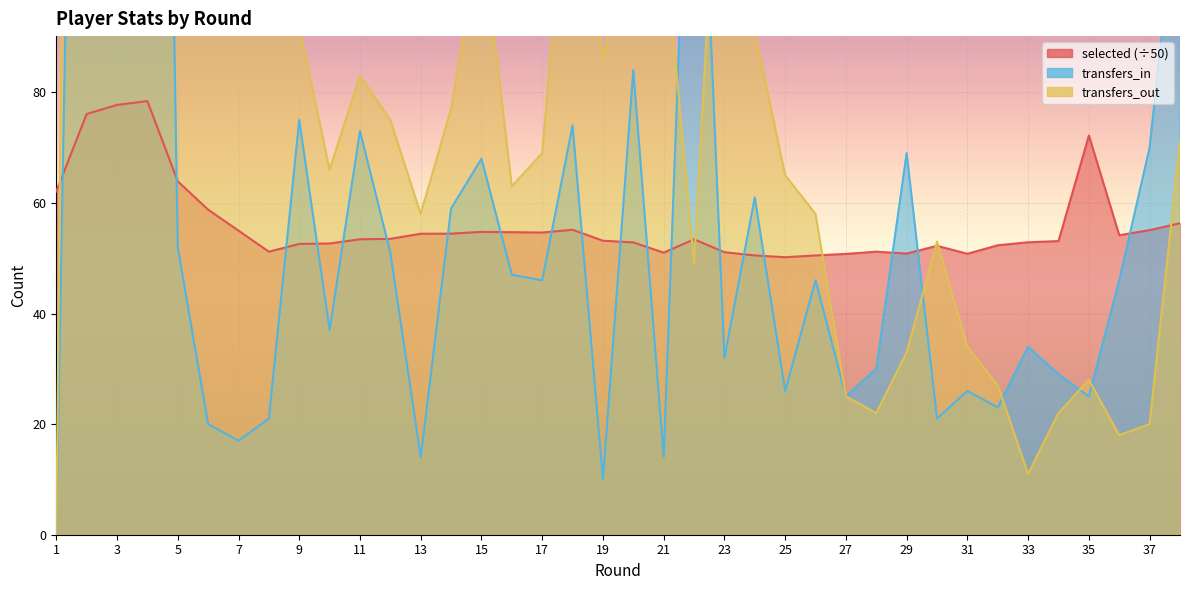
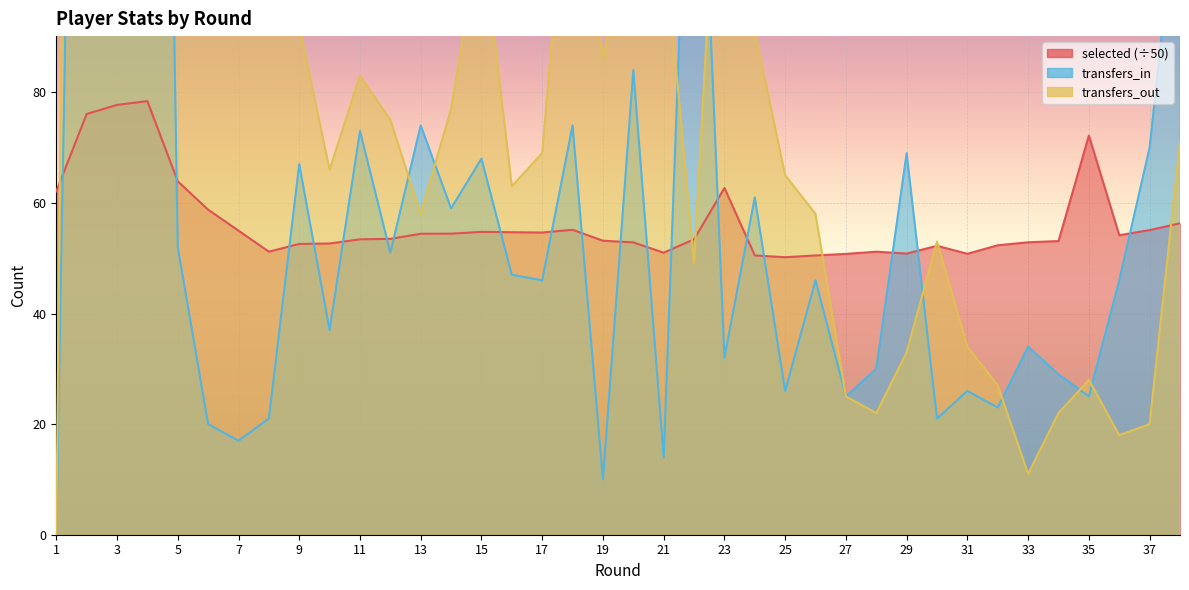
  {
    "selected (÷50)": {
      "1": 62,
      "3": 78,
      "5": 64,
      "7": 55,
      "9": 53,
      "11": 53,
      "13": 54,
      "15": 55,
      "17": 55,
      "19": 53,
      "21": 51,
-     "23": 51,
+     "23": 63,
      "25": 50,
      "27": 51,
      "29": 51,
      "31": 51,
      "33": 53,
      "35": 72,
      "37": 55
    },
    "transfers_in": {
      "5": 52,
      "7": 17,
-     "9": 75,
+     "9": 67,
      "11": 73,
-     "13": 14,
+     "13": 74,
      "15": 68,
      "17": 46,
      "19": 10,
      "21": 14,
      "23": 32,
      "25": 26,
      "29": 69,
      "31": 26,
      "33": 34,
      "35": 25,
      "37": 70
    },
    "transfers_out": {
      "11": 83,
      "13": 58,
      "17": 69,
      "19": 86,
      "25": 65,
      "29": 33,
      "31": 34,
      "33": 11,
      "35": 28,
      "37": 20
    }
  }
